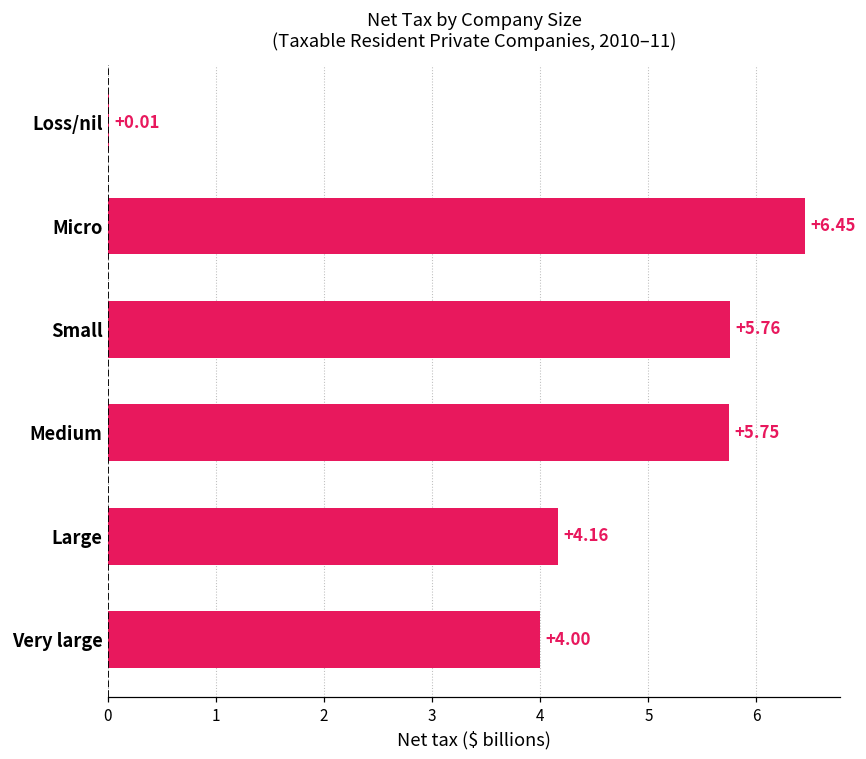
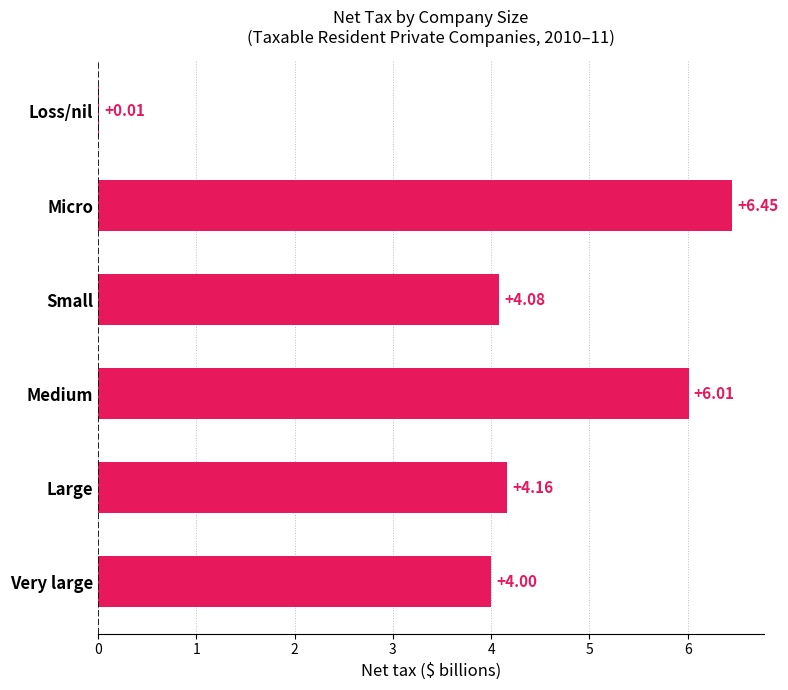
  {
    "Loss/nil": "+0.01",
    "Micro": "+6.45",
-   "Small": "+5.76",
-   "Medium": "+5.75",
+   "Small": "+4.08",
+   "Medium": "+6.01",
    "Large": "+4.16",
    "Very large": "+4.00"
  }
